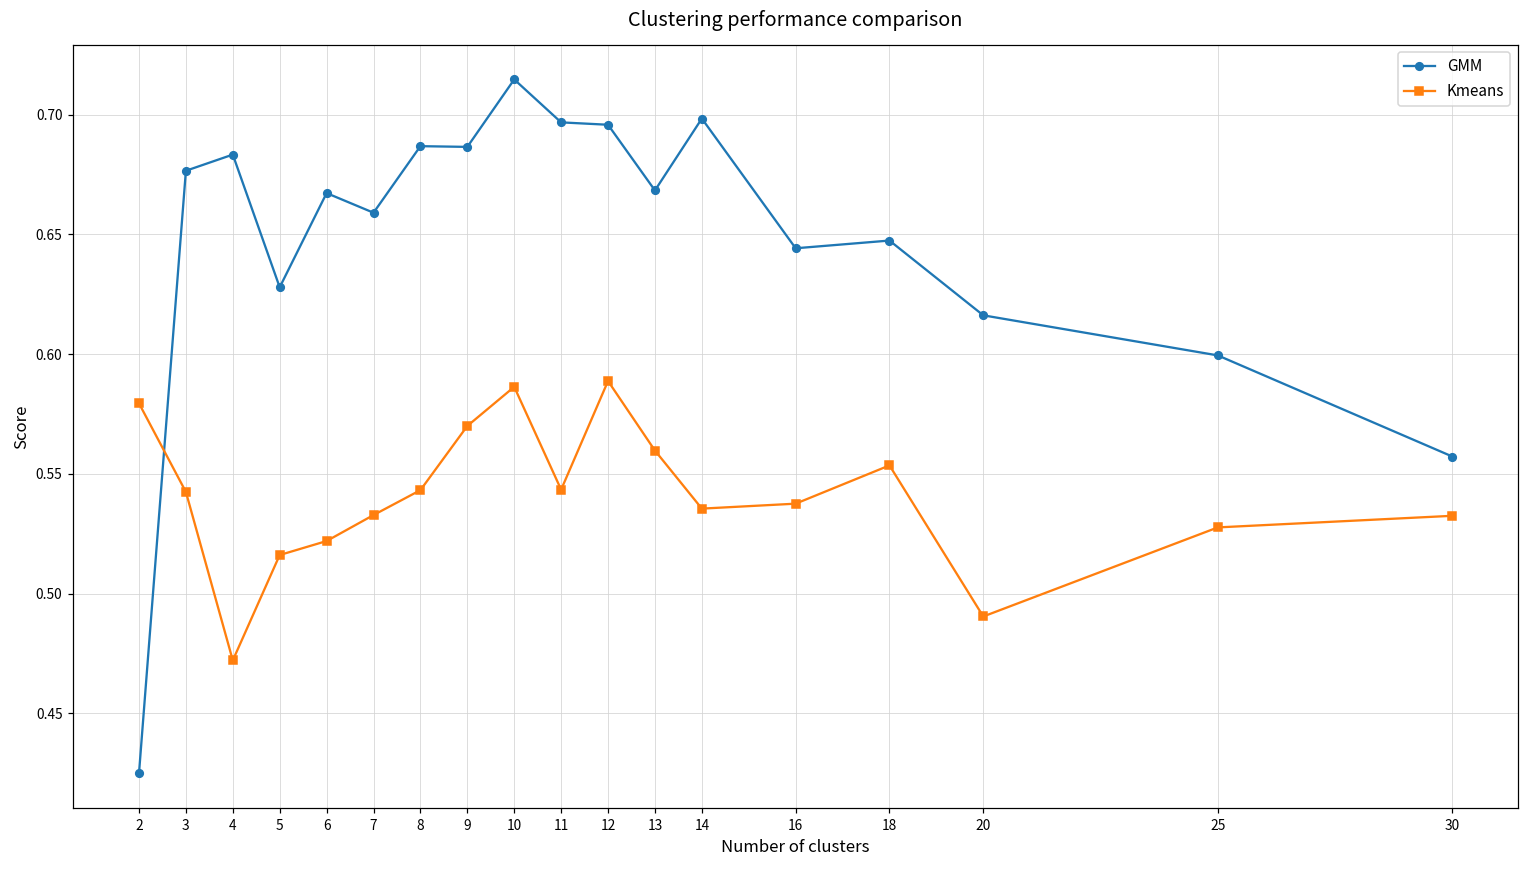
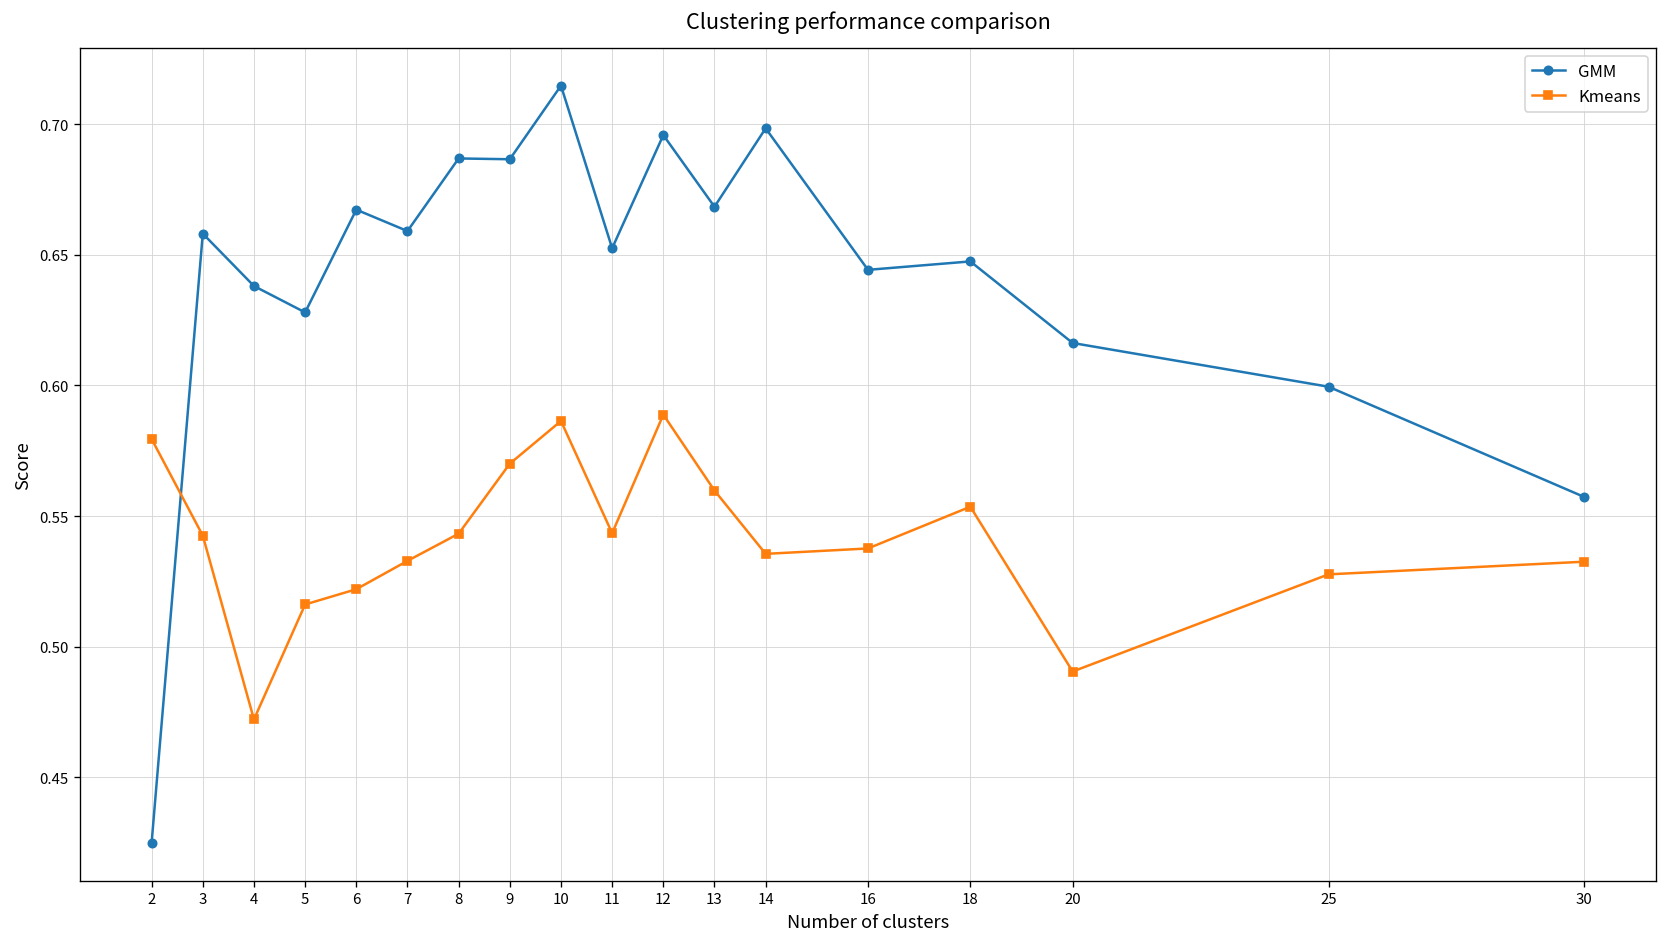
  {
    "GMM": {
      "2": 0.425,
-     "3": 0.677,
-     "4": 0.683,
+     "3": 0.658,
+     "4": 0.638,
      "5": 0.628,
      "6": 0.667,
      "7": 0.659,
      "8": 0.687,
      "9": 0.687,
      "10": 0.715,
-     "11": 0.697,
+     "11": 0.652,
      "12": 0.696,
      "13": 0.668,
      "14": 0.698,
      "16": 0.644,
      "18": 0.647,
      "20": 0.616,
      "25": 0.599,
      "30": 0.557
    },
    "Kmeans": {
      "2": 0.579,
      "3": 0.542,
      "4": 0.472,
      "5": 0.516,
      "6": 0.522,
      "7": 0.533,
      "8": 0.543,
      "9": 0.570,
      "10": 0.586,
      "11": 0.543,
      "12": 0.589,
      "13": 0.560,
      "14": 0.536,
      "16": 0.538,
      "18": 0.554,
      "20": 0.490,
      "25": 0.528,
      "30": 0.533
    }
  }
